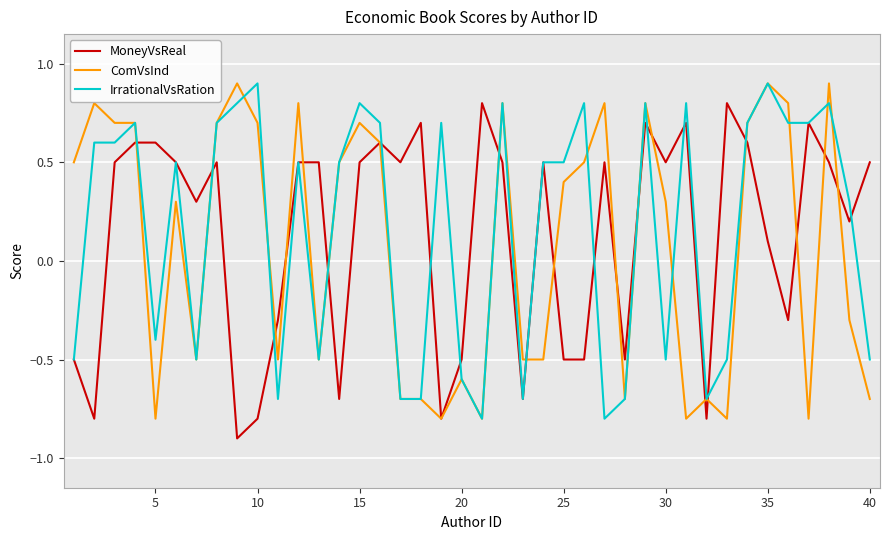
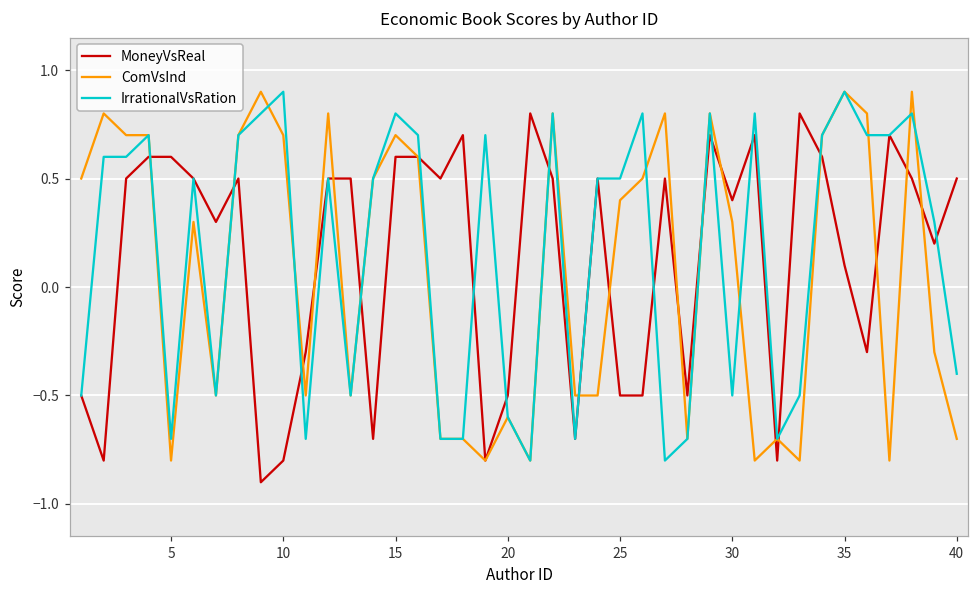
  {
    "MoneyVsReal": {
      "5": 0.6,
      "10": -0.8,
-     "15": 0.5,
+     "15": 0.6,
      "20": -0.5,
      "25": -0.5,
-     "30": 0.5,
+     "30": 0.4,
      "35": 0.1,
      "40": 0.5
    },
    "ComVsInd": {
      "5": -0.8,
      "10": 0.7,
      "15": 0.7,
      "25": 0.4,
      "30": 0.3,
      "40": -0.7
    },
    "IrrationalVsRation": {
-     "5": -0.4,
+     "5": -0.7,
      "10": 0.9,
      "15": 0.8,
      "25": 0.5,
      "30": -0.5,
-     "40": -0.5
+     "40": -0.4
    }
  }
